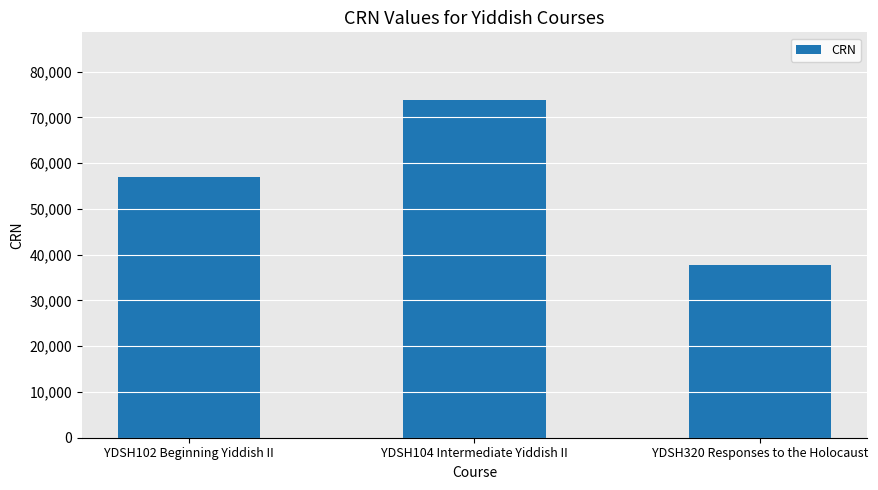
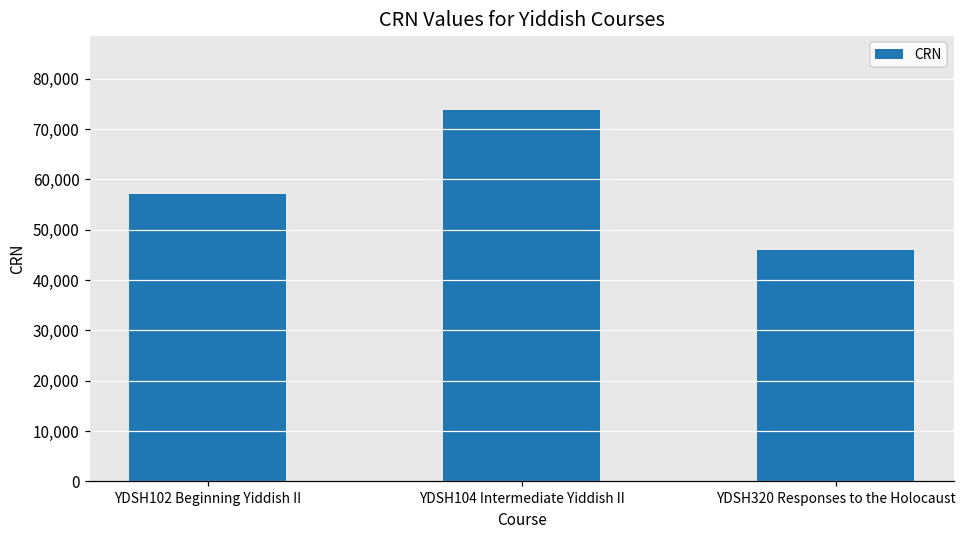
  {
    "YDSH102 Beginning Yiddish II": "57,000",
    "YDSH104 Intermediate Yiddish II": "74,000",
-   "YDSH320 Responses to the Holocaust": "38,000"
+   "YDSH320 Responses to the Holocaust": "46,000"
  }
